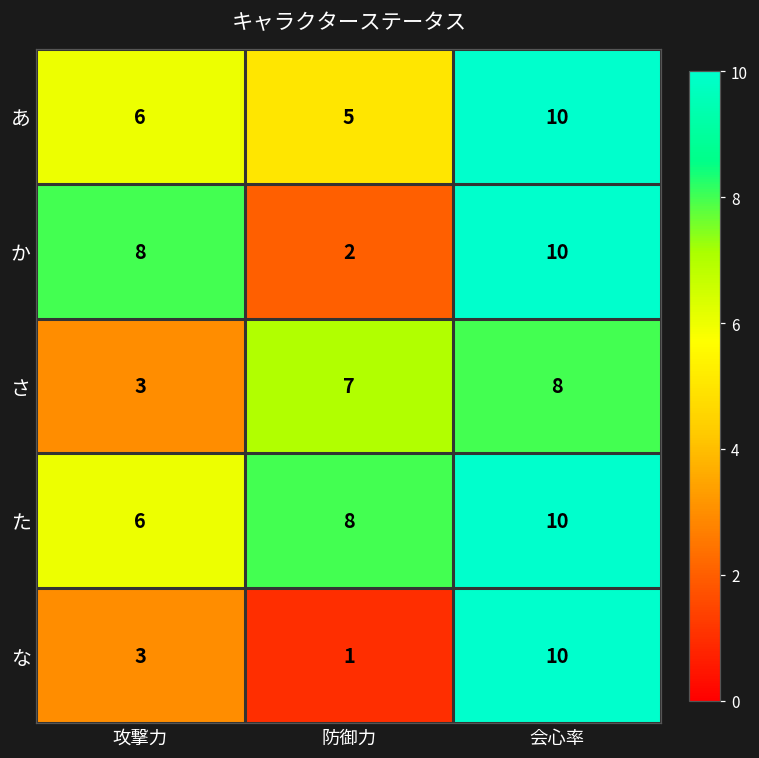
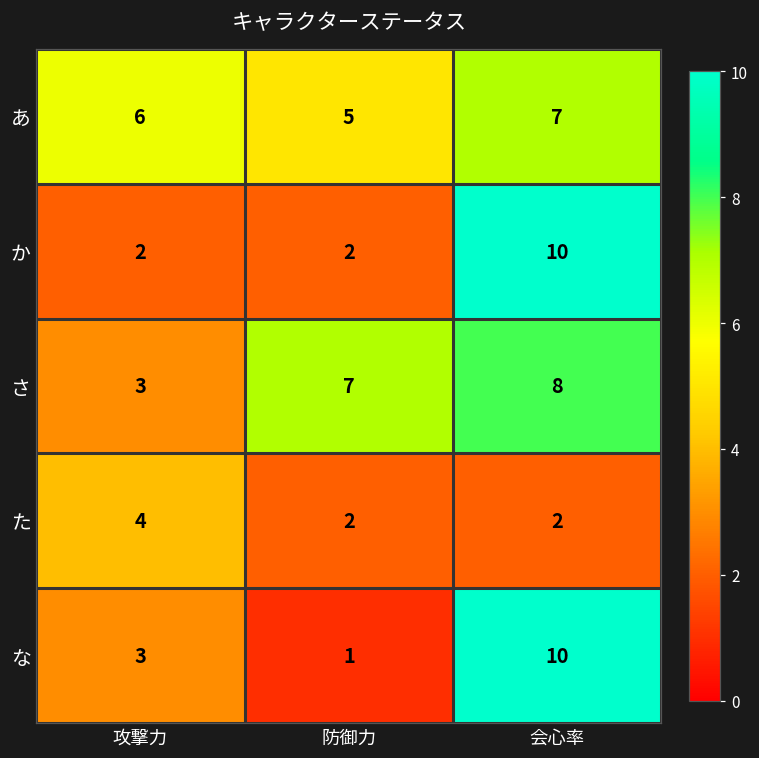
  {
    "あ": {
      "攻撃力": 6,
      "防御力": 5,
-     "会心率": 10
+     "会心率": 7
    },
    "か": {
-     "攻撃力": 8,
+     "攻撃力": 2,
      "防御力": 2,
      "会心率": 10
    },
    "さ": {
      "攻撃力": 3,
      "防御力": 7,
      "会心率": 8
    },
    "た": {
-     "攻撃力": 6,
-     "防御力": 8,
-     "会心率": 10
+     "攻撃力": 4,
+     "防御力": 2,
+     "会心率": 2
    },
    "な": {
      "攻撃力": 3,
      "防御力": 1,
      "会心率": 10
    }
  }
